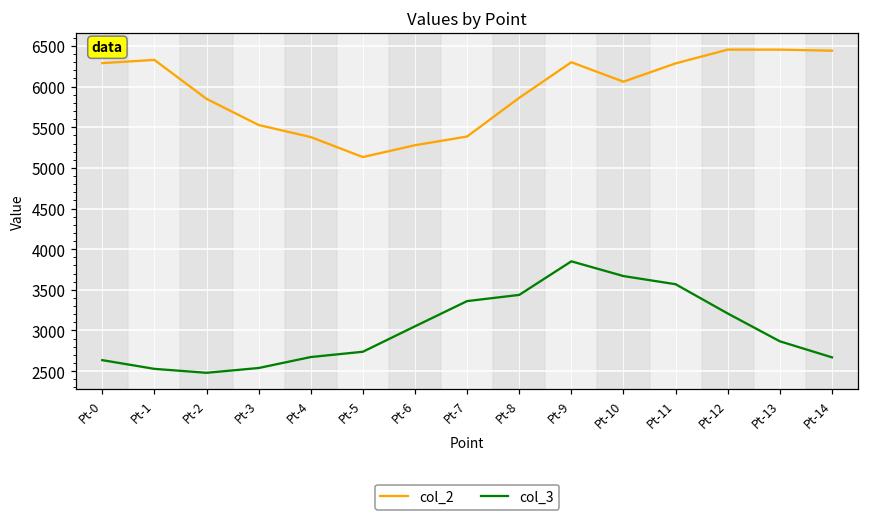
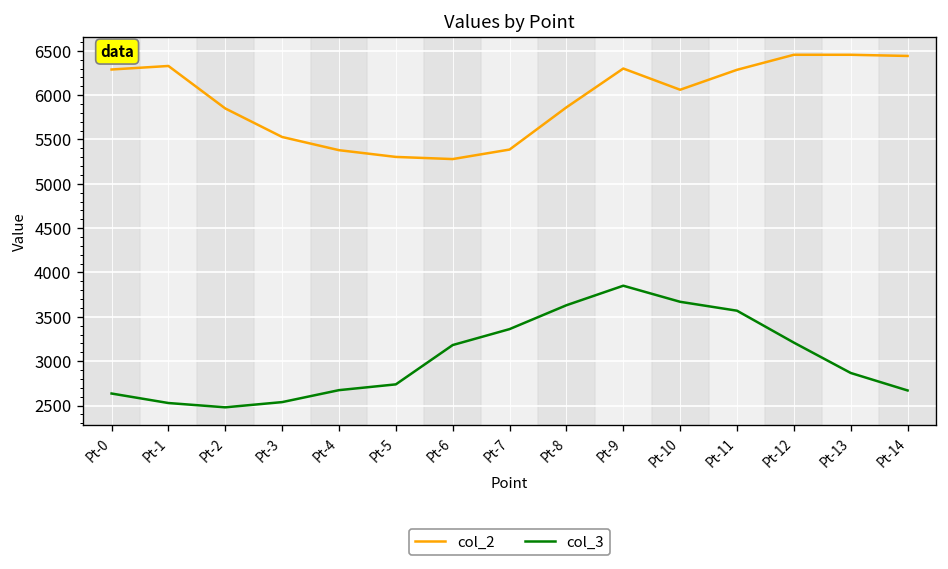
  {
    "col_2": {
      "Pt-0": 6300,
      "Pt-1": 6300,
      "Pt-2": 5800,
      "Pt-3": 5500,
      "Pt-4": 5400,
-     "Pt-5": 5100,
+     "Pt-5": 5300,
      "Pt-6": 5300,
      "Pt-7": 5400,
      "Pt-8": 5900,
      "Pt-9": 6300,
      "Pt-10": 6100,
      "Pt-11": 6300,
      "Pt-12": 6500,
      "Pt-13": 6500,
      "Pt-14": 6400
    },
    "col_3": {
      "Pt-0": 2600,
      "Pt-1": 2500,
      "Pt-2": 2500,
      "Pt-3": 2500,
      "Pt-4": 2700,
      "Pt-5": 2700,
-     "Pt-6": 3100,
+     "Pt-6": 3200,
      "Pt-7": 3400,
-     "Pt-8": 3400,
+     "Pt-8": 3600,
      "Pt-9": 3900,
      "Pt-10": 3700,
      "Pt-11": 3600,
      "Pt-12": 3200,
      "Pt-13": 2900,
      "Pt-14": 2700
    }
  }
